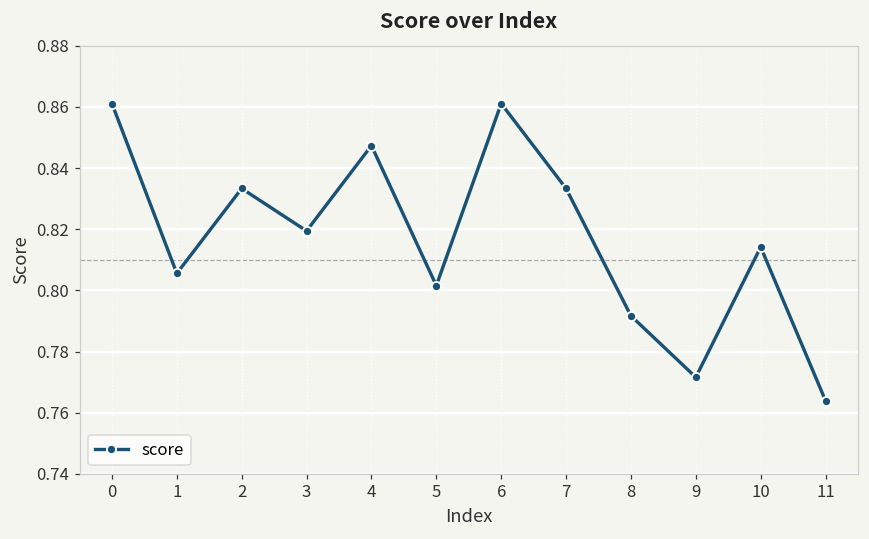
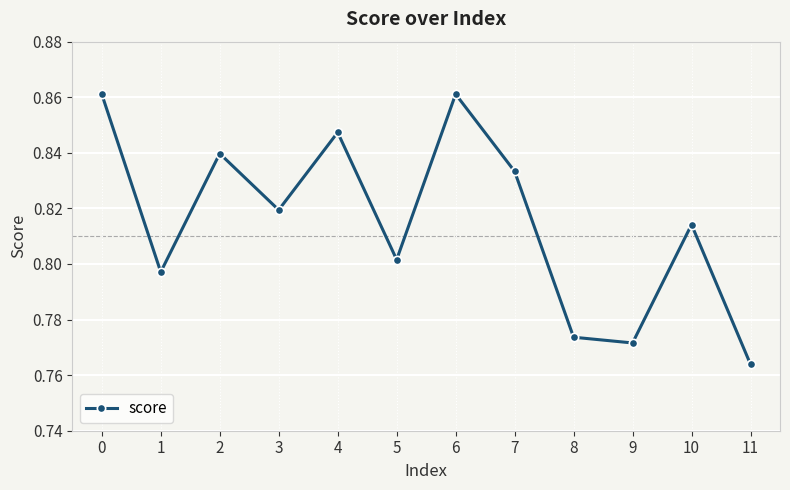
  {
    "0": 0.861,
-   "1": 0.806,
-   "2": 0.833,
+   "1": 0.797,
+   "2": 0.840,
    "3": 0.819,
    "4": 0.847,
    "5": 0.802,
    "6": 0.861,
    "7": 0.833,
-   "8": 0.792,
+   "8": 0.774,
    "9": 0.772,
    "10": 0.814,
    "11": 0.764
  }
